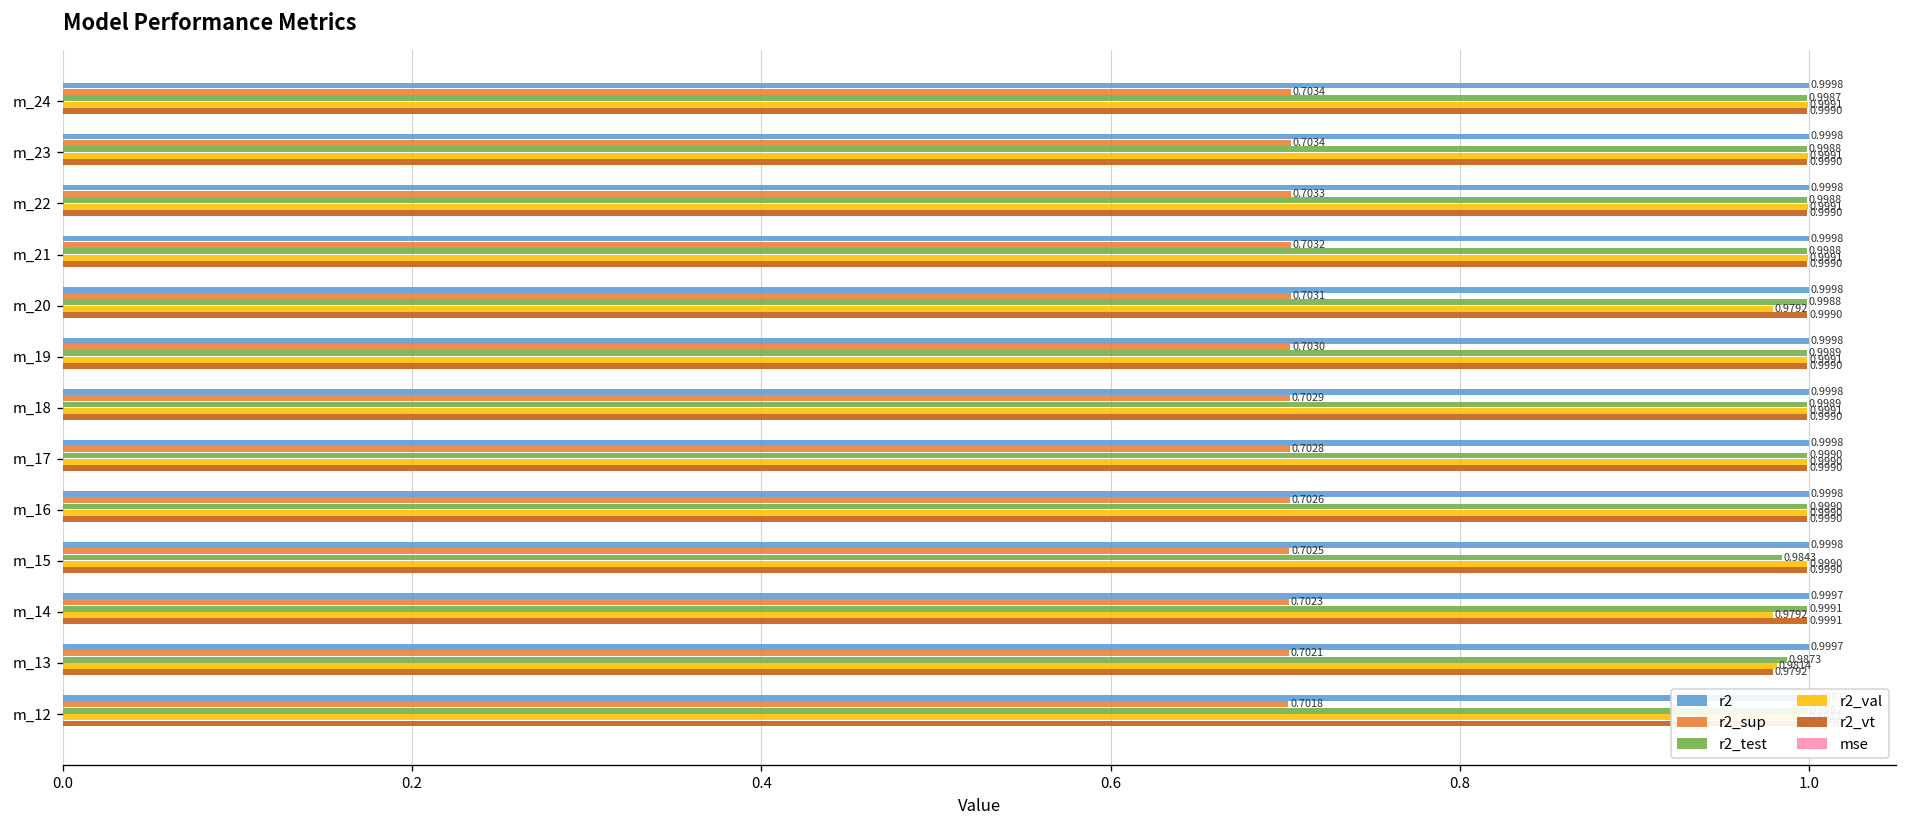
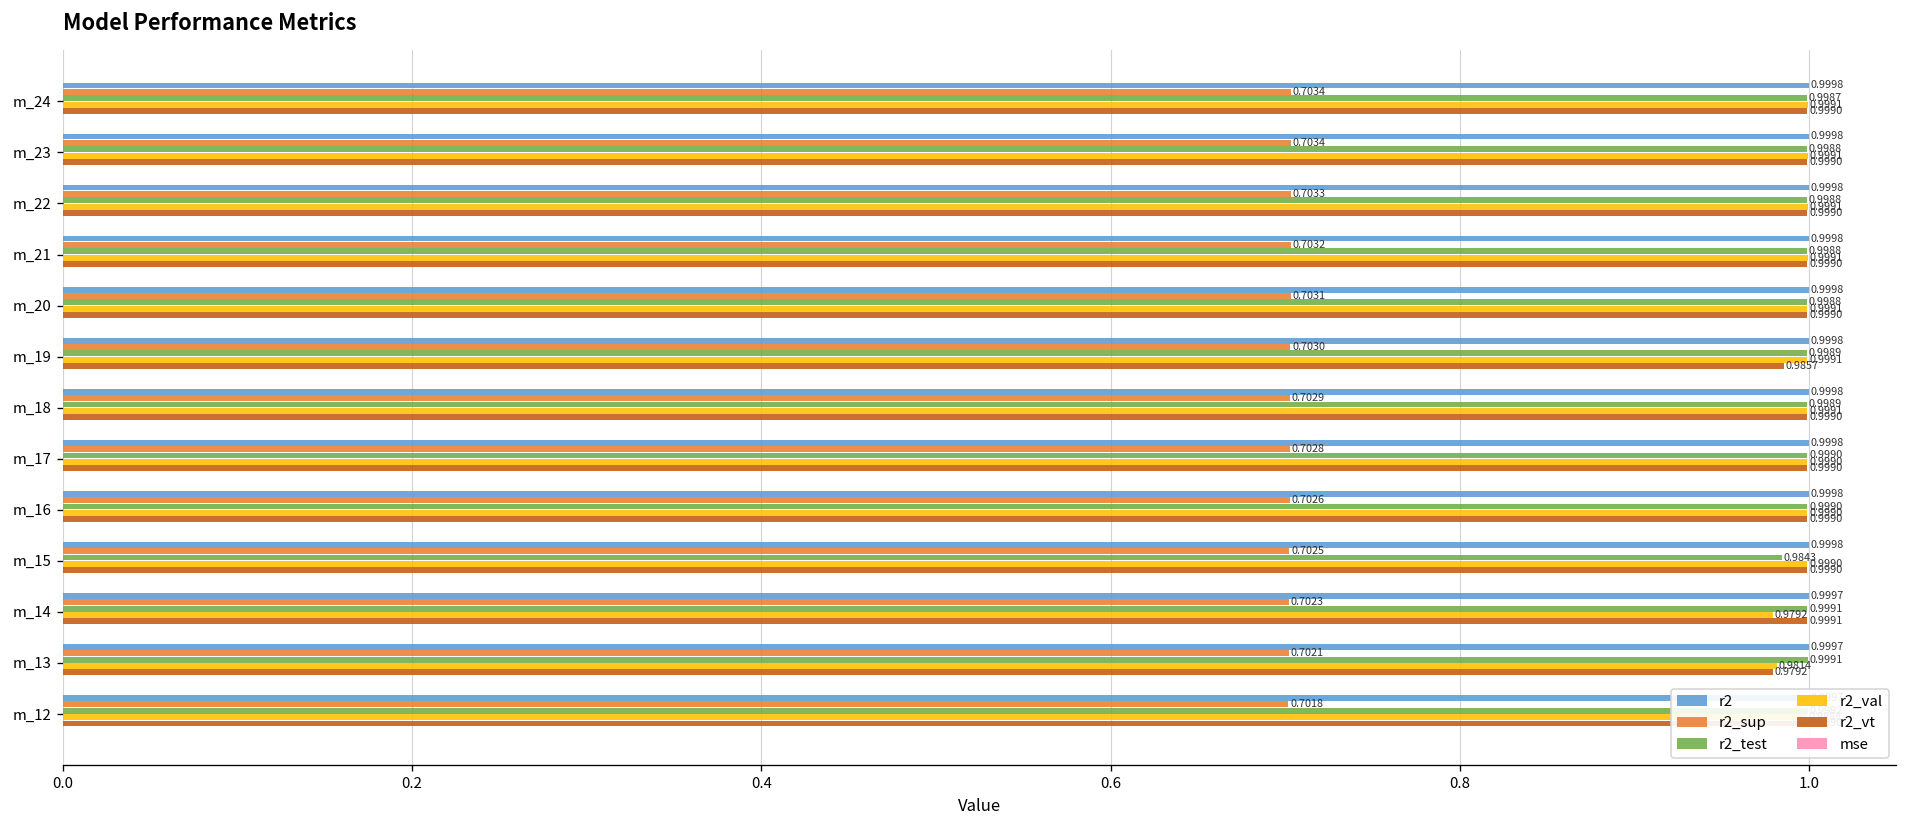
  {
    "r2": {
      "m_24": 0.9998,
      "m_23": 0.9998,
      "m_22": 0.9998,
      "m_21": 0.9998,
      "m_20": 0.9998,
      "m_19": 0.9998,
      "m_18": 0.9998,
      "m_17": 0.9998,
      "m_16": 0.9998,
      "m_15": 0.9998,
      "m_14": 0.9997,
      "m_13": 0.9997
    },
    "r2_sup": {
      "m_24": 0.7034,
      "m_23": 0.7034,
      "m_22": 0.7033,
      "m_21": 0.7032,
      "m_20": 0.7031,
      "m_19": 0.7030,
      "m_18": 0.7029,
      "m_17": 0.7028,
      "m_16": 0.7026,
      "m_15": 0.7025,
      "m_14": 0.7023,
      "m_13": 0.7021,
      "m_12": 0.7018
    },
    "r2_test": {
      "m_15": 0.9843,
      "m_14": 0.9991,
-     "m_13": 0.9873
+     "m_13": 0.9991
    },
    "r2_val": {
-     "m_20": 0.9792,
+     "m_20": 0.9991,
      "m_14": 0.9792
    },
    "r2_vt": {
-     "m_19": 0.9990,
+     "m_19": 0.9857,
      "m_14": 0.9991
    }
  }
